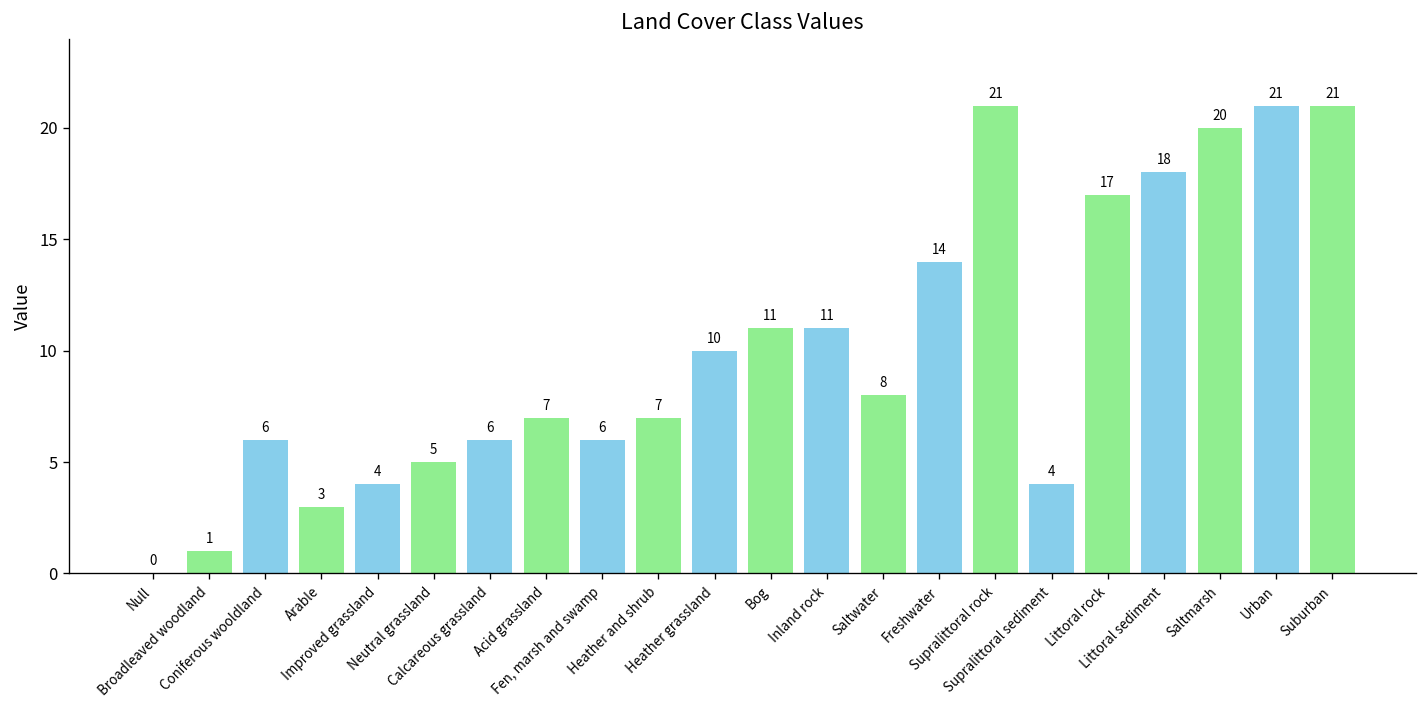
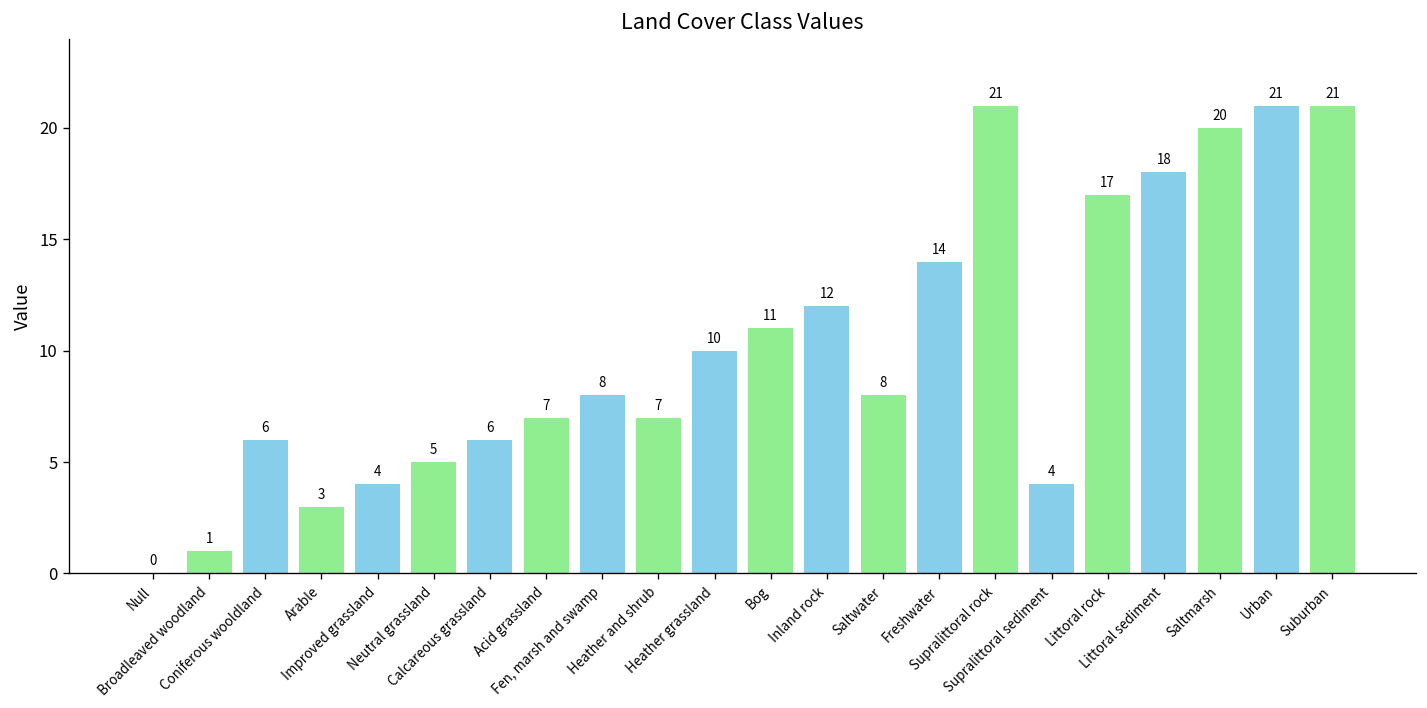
  {
    "Null": 0,
    "Broadleaved woodland": 1,
    "Coniferous wooldland": 6,
    "Arable": 3,
    "Improved grassland": 4,
    "Neutral grassland": 5,
    "Calcareous grassland": 6,
    "Acid grassland": 7,
-   "Fen, marsh and swamp": 6,
+   "Fen, marsh and swamp": 8,
    "Heather and shrub": 7,
    "Heather grassland": 10,
    "Bog": 11,
-   "Inland rock": 11,
+   "Inland rock": 12,
    "Saltwater": 8,
    "Freshwater": 14,
    "Supralittoral rock": 21,
    "Supralittoral sediment": 4,
    "Littoral rock": 17,
    "Littoral sediment": 18,
    "Saltmarsh": 20,
    "Urban": 21,
    "Suburban": 21
  }
